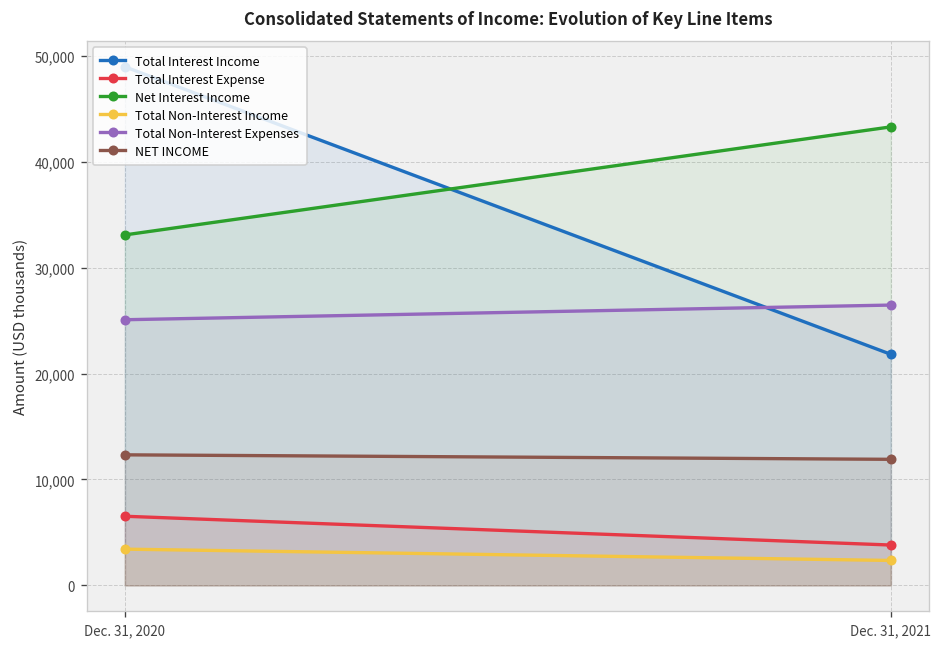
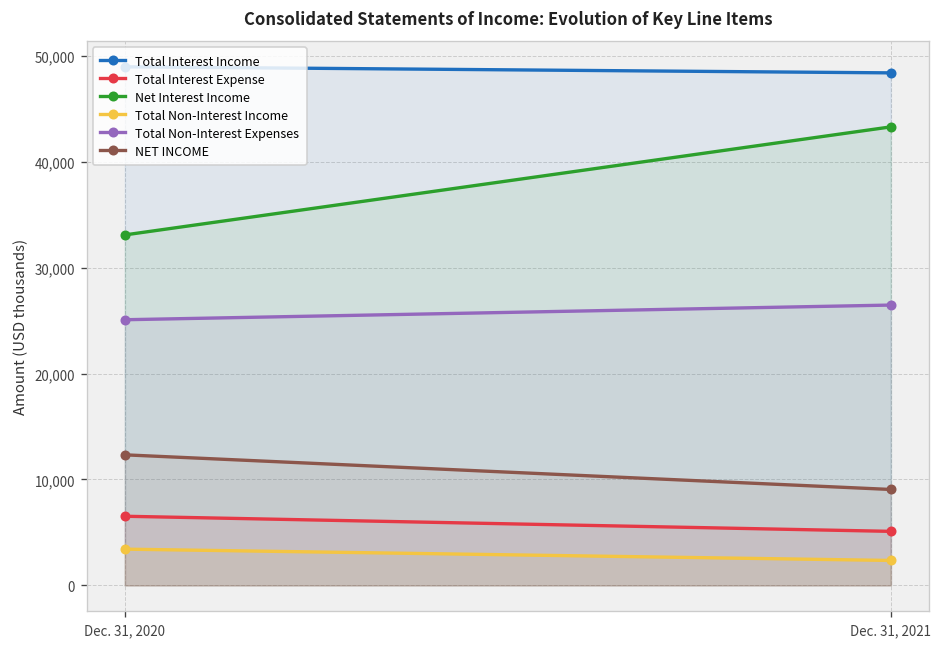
  {
    "Total Interest Income": {
-     "Dec. 31, 2021": "22,000"
+     "Dec. 31, 2021": "48,000"
    },
    "Total Interest Expense": {
      "Dec. 31, 2020": "7,000",
-     "Dec. 31, 2021": "4,000"
+     "Dec. 31, 2021": "5,000"
    },
    "Net Interest Income": {
      "Dec. 31, 2020": "33,000",
      "Dec. 31, 2021": "43,000"
    },
    "Total Non-Interest Income": {
      "Dec. 31, 2020": "3,000",
      "Dec. 31, 2021": "2,000"
    },
    "Total Non-Interest Expenses": {
      "Dec. 31, 2020": "25,000",
      "Dec. 31, 2021": "26,000"
    },
    "NET INCOME": {
      "Dec. 31, 2020": "12,000",
-     "Dec. 31, 2021": "12,000"
+     "Dec. 31, 2021": "9,000"
    }
  }
